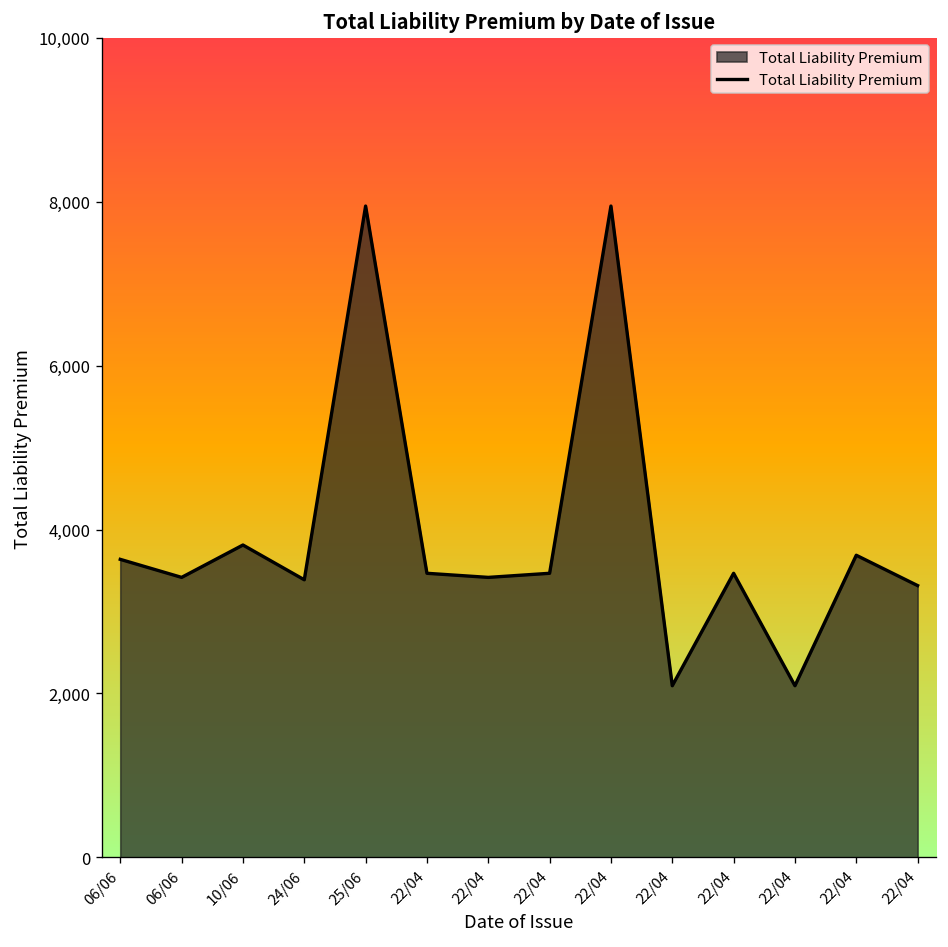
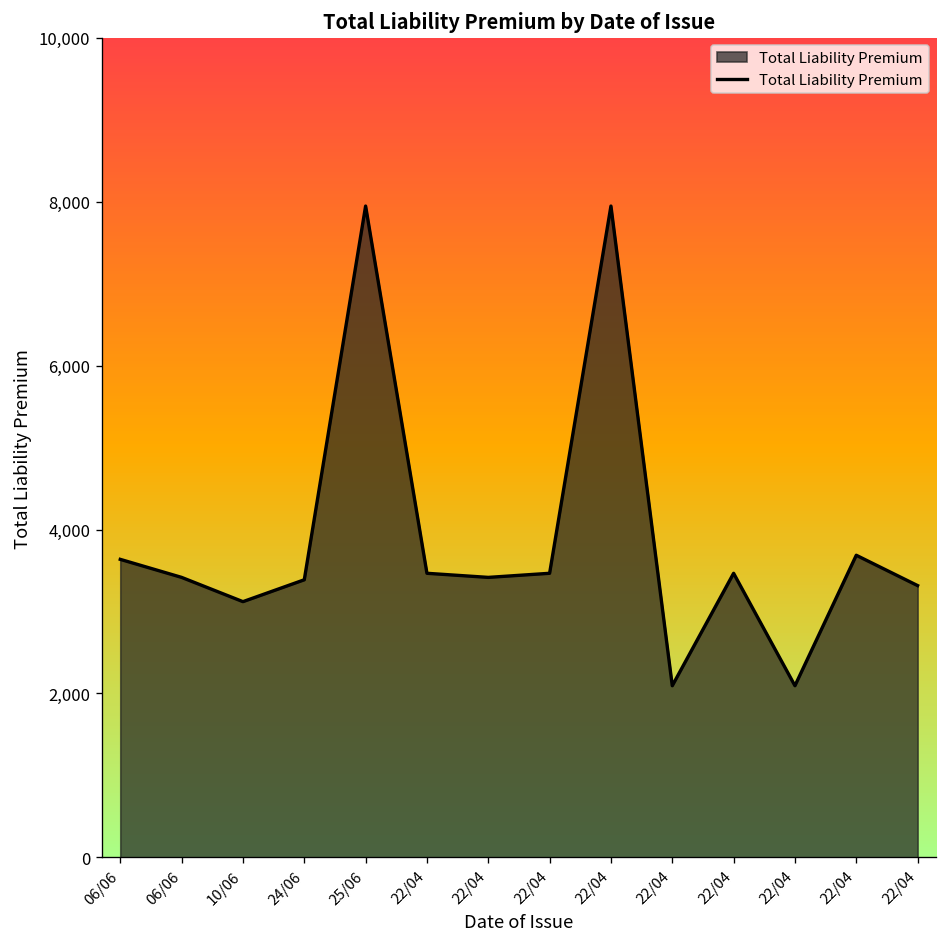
  {
-   "10/06": "3,800",
+   "10/06": "3,100",
    "24/06": "3,400",
    "25/06": "7,900"
  }
